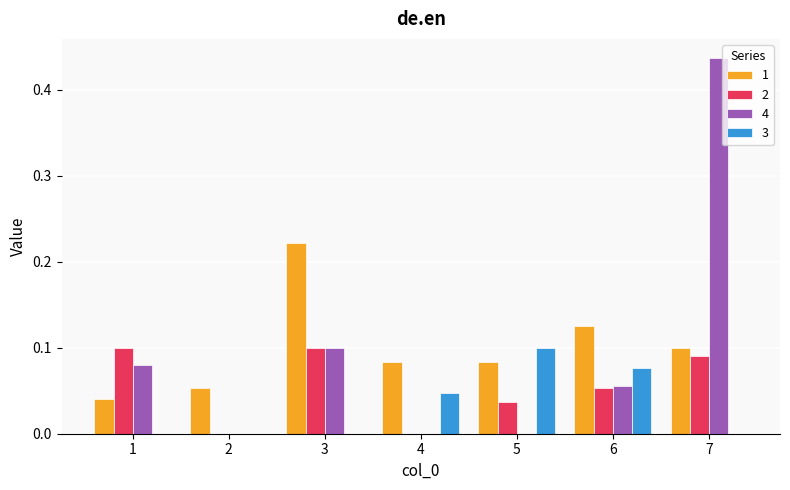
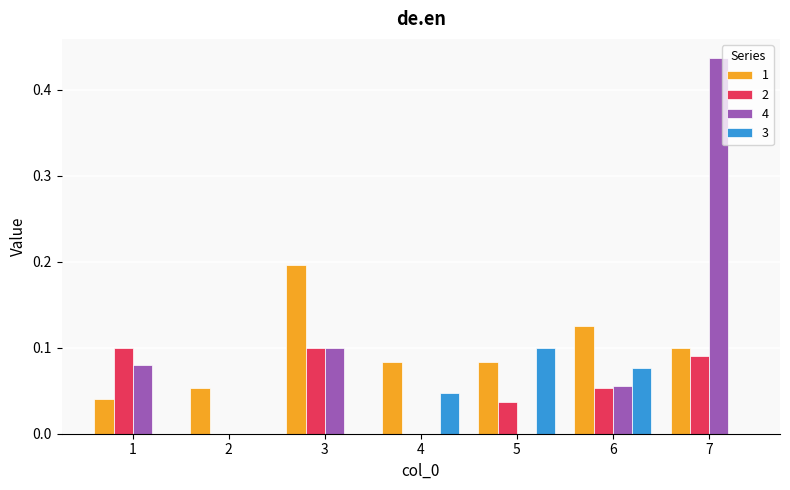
  {
    "1": {
      "1": 0.04,
      "2": 0.05,
-     "3": 0.22,
+     "3": 0.20,
      "4": 0.08,
      "5": 0.08,
      "6": 0.13,
      "7": 0.10
    },
    "2": {
      "1": 0.10,
      "2": 0.00,
      "3": 0.10,
      "4": 0.00,
      "5": 0.04,
      "6": 0.05,
      "7": 0.09
    },
    "4": {
      "1": 0.08,
      "2": 0.00,
      "3": 0.10,
      "4": 0.00,
      "5": 0.00,
      "6": 0.06,
      "7": 0.44
    },
    "3": {
      "1": 0.00,
      "2": 0.00,
      "3": 0.00,
      "4": 0.05,
      "5": 0.10,
      "6": 0.08,
      "7": 0.00
    }
  }
